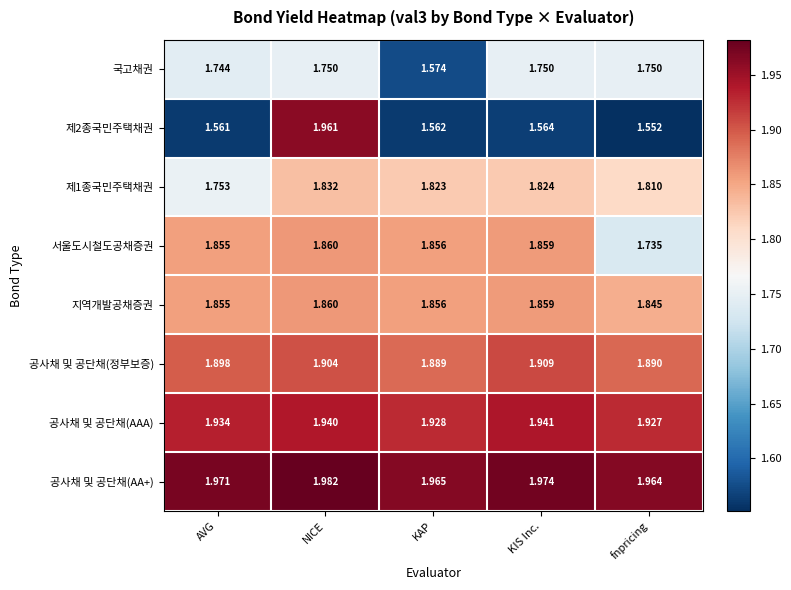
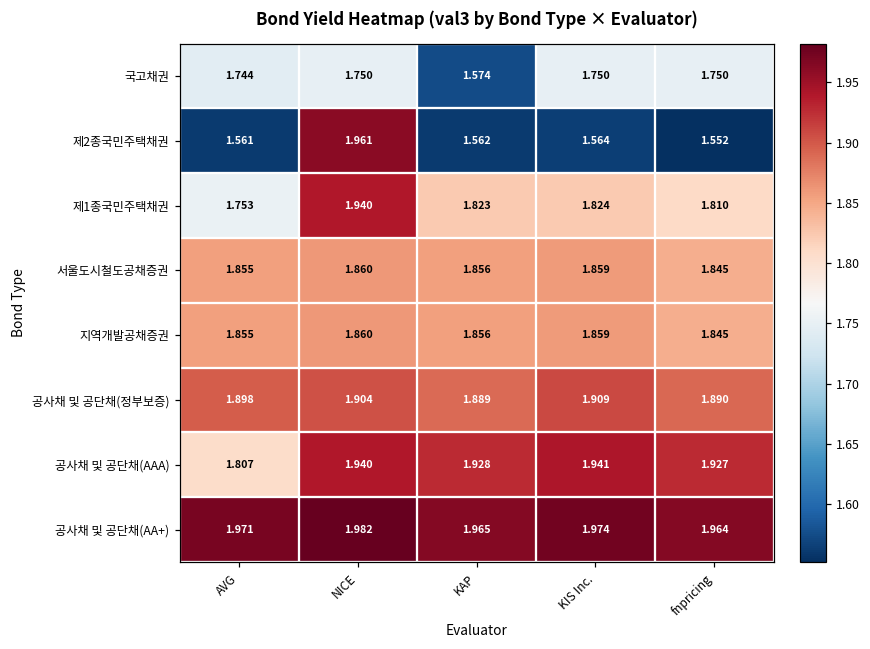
  {
    "국고채권": {
      "AVG": 1.744,
      "NICE": 1.750,
      "KAP": 1.574,
      "KIS Inc.": 1.750,
      "fnpricing": 1.750
    },
    "제2종국민주택채권": {
      "AVG": 1.561,
      "NICE": 1.961,
      "KAP": 1.562,
      "KIS Inc.": 1.564,
      "fnpricing": 1.552
    },
    "제1종국민주택채권": {
      "AVG": 1.753,
-     "NICE": 1.832,
+     "NICE": 1.940,
      "KAP": 1.823,
      "KIS Inc.": 1.824,
      "fnpricing": 1.810
    },
    "서울도시철도공채증권": {
      "AVG": 1.855,
      "NICE": 1.860,
      "KAP": 1.856,
      "KIS Inc.": 1.859,
-     "fnpricing": 1.735
+     "fnpricing": 1.845
    },
    "지역개발공채증권": {
      "AVG": 1.855,
      "NICE": 1.860,
      "KAP": 1.856,
      "KIS Inc.": 1.859,
      "fnpricing": 1.845
    },
    "공사채 및 공단채(정부보증)": {
      "AVG": 1.898,
      "NICE": 1.904,
      "KAP": 1.889,
      "KIS Inc.": 1.909,
      "fnpricing": 1.890
    },
    "공사채 및 공단채(AAA)": {
-     "AVG": 1.934,
+     "AVG": 1.807,
      "NICE": 1.940,
      "KAP": 1.928,
      "KIS Inc.": 1.941,
      "fnpricing": 1.927
    },
    "공사채 및 공단채(AA+)": {
      "AVG": 1.971,
      "NICE": 1.982,
      "KAP": 1.965,
      "KIS Inc.": 1.974,
      "fnpricing": 1.964
    }
  }
